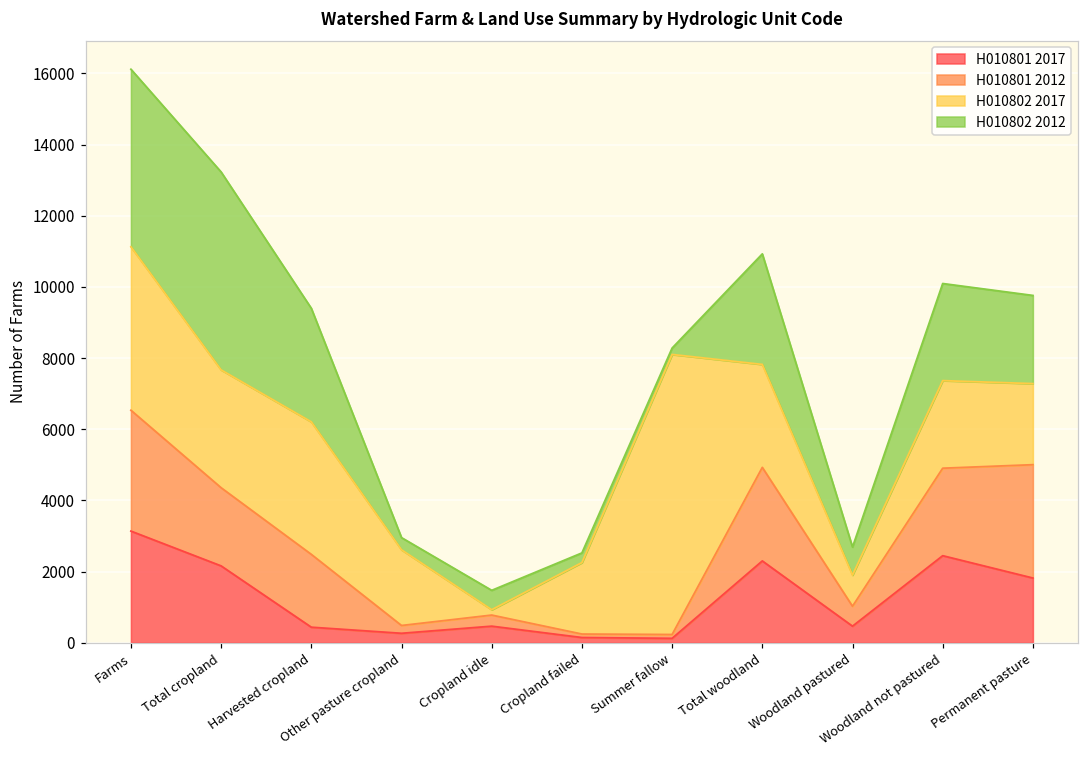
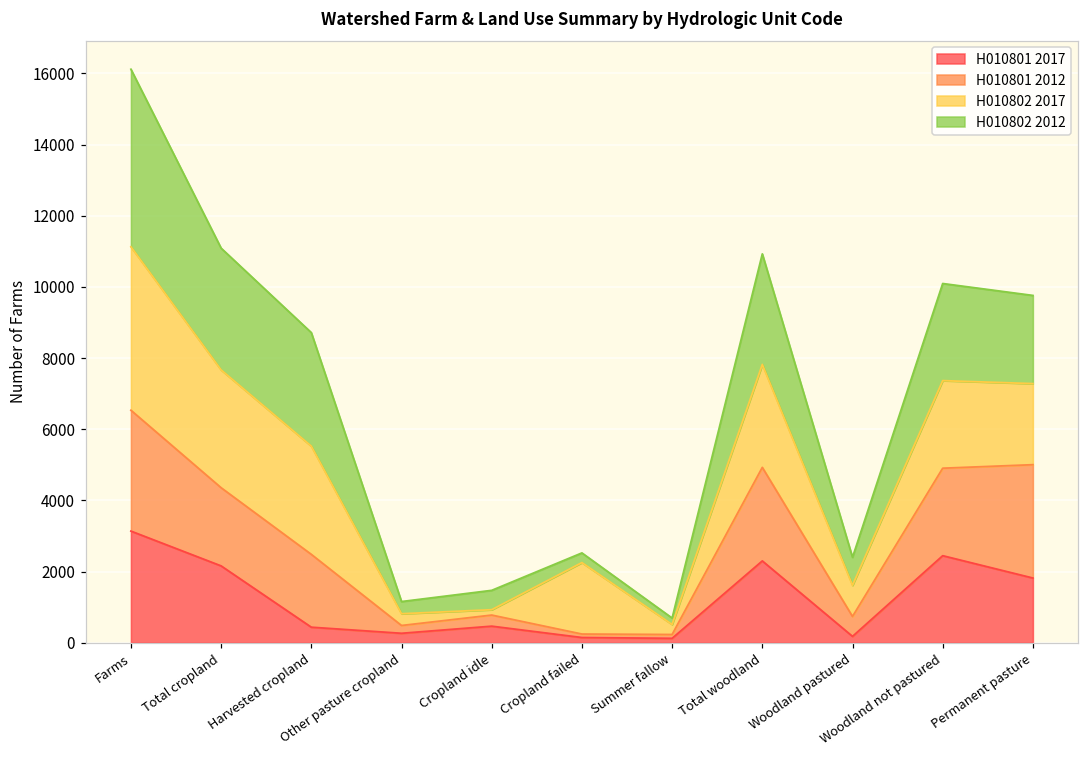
  {
    "H010801 2017": {
      "Farms": 3100,
      "Total cropland": 2200,
      "Harvested cropland": 400,
      "Other pasture cropland": 300,
      "Cropland idle": 500,
      "Cropland failed": 100,
      "Summer fallow": 100,
      "Total woodland": 2300,
-     "Woodland pastured": 500,
+     "Woodland pastured": 200,
      "Woodland not pastured": 2400,
      "Permanent pasture": 1800
    },
    "H010801 2012": {
      "Farms": 3400,
      "Total cropland": 2200,
      "Harvested cropland": 2000,
      "Other pasture cropland": 200,
      "Cropland idle": 300,
      "Cropland failed": 100,
      "Summer fallow": 100,
      "Total woodland": 2600,
      "Woodland pastured": 600,
      "Woodland not pastured": 2500,
      "Permanent pasture": 3200
    },
    "H010802 2017": {
      "Farms": 4600,
      "Total cropland": 3300,
-     "Harvested cropland": 3700,
-     "Other pasture cropland": 2100,
+     "Harvested cropland": 3000,
+     "Other pasture cropland": 300,
      "Cropland idle": 200,
      "Cropland failed": 2000,
-     "Summer fallow": 7900,
+     "Summer fallow": 300,
      "Total woodland": 2900,
      "Woodland pastured": 900,
      "Woodland not pastured": 2500,
      "Permanent pasture": 2300
    },
    "H010802 2012": {
      "Farms": 5000,
-     "Total cropland": 5600,
+     "Total cropland": 3400,
      "Harvested cropland": 3200,
      "Other pasture cropland": 300,
      "Cropland idle": 500,
      "Cropland failed": 300,
      "Summer fallow": 200,
      "Total woodland": 3100,
      "Woodland pastured": 800,
      "Woodland not pastured": 2700,
      "Permanent pasture": 2500
    }
  }
